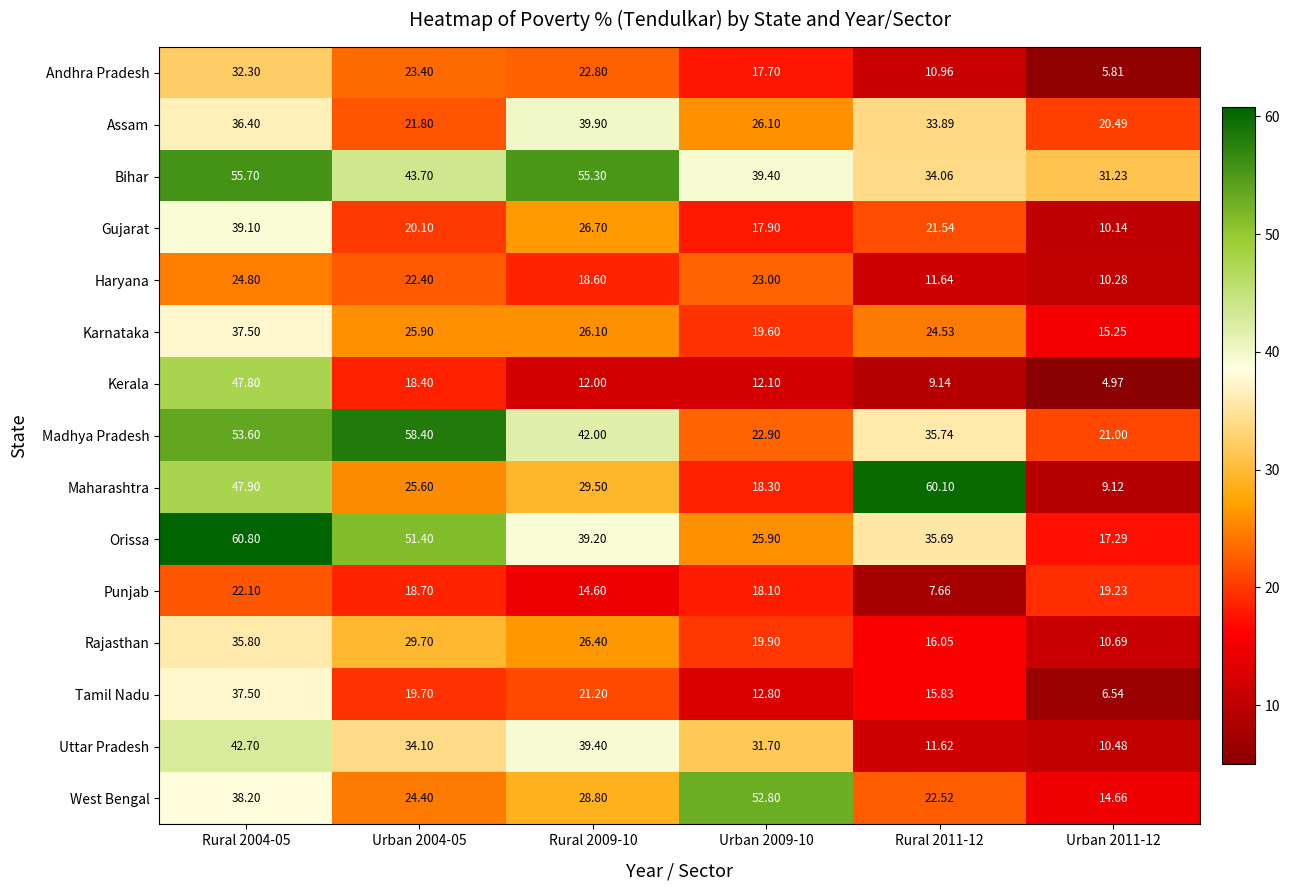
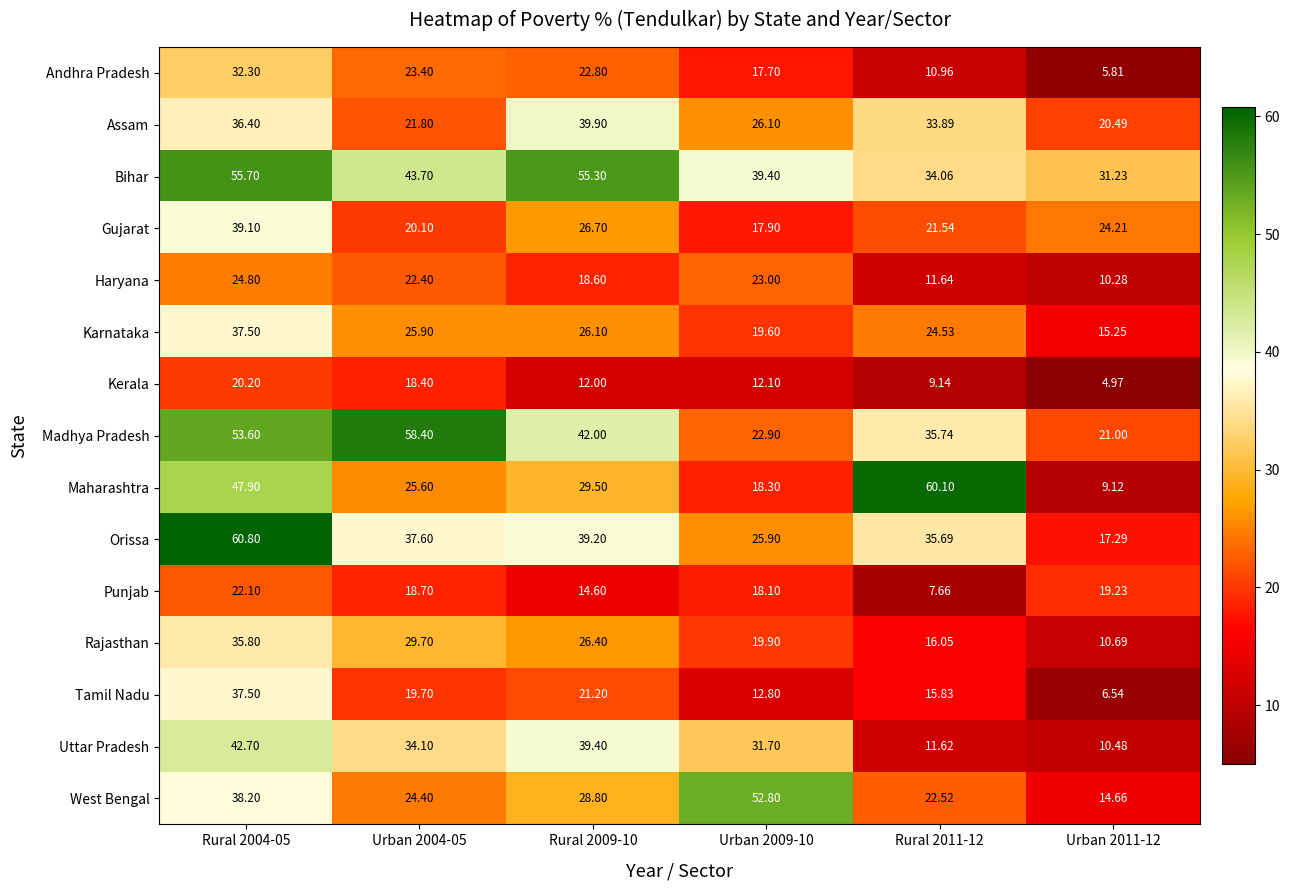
  {
    "Andhra Pradesh": {
      "Rural 2004-05": 32.30,
      "Urban 2004-05": 23.40,
      "Rural 2009-10": 22.80,
      "Urban 2009-10": 17.70,
      "Rural 2011-12": 10.96,
      "Urban 2011-12": 5.81
    },
    "Assam": {
      "Rural 2004-05": 36.40,
      "Urban 2004-05": 21.80,
      "Rural 2009-10": 39.90,
      "Urban 2009-10": 26.10,
      "Rural 2011-12": 33.89,
      "Urban 2011-12": 20.49
    },
    "Bihar": {
      "Rural 2004-05": 55.70,
      "Urban 2004-05": 43.70,
      "Rural 2009-10": 55.30,
      "Urban 2009-10": 39.40,
      "Rural 2011-12": 34.06,
      "Urban 2011-12": 31.23
    },
    "Gujarat": {
      "Rural 2004-05": 39.10,
      "Urban 2004-05": 20.10,
      "Rural 2009-10": 26.70,
      "Urban 2009-10": 17.90,
      "Rural 2011-12": 21.54,
-     "Urban 2011-12": 10.14
+     "Urban 2011-12": 24.21
    },
    "Haryana": {
      "Rural 2004-05": 24.80,
      "Urban 2004-05": 22.40,
      "Rural 2009-10": 18.60,
      "Urban 2009-10": 23.00,
      "Rural 2011-12": 11.64,
      "Urban 2011-12": 10.28
    },
    "Karnataka": {
      "Rural 2004-05": 37.50,
      "Urban 2004-05": 25.90,
      "Rural 2009-10": 26.10,
      "Urban 2009-10": 19.60,
      "Rural 2011-12": 24.53,
      "Urban 2011-12": 15.25
    },
    "Kerala": {
-     "Rural 2004-05": 47.80,
+     "Rural 2004-05": 20.20,
      "Urban 2004-05": 18.40,
      "Rural 2009-10": 12.00,
      "Urban 2009-10": 12.10,
      "Rural 2011-12": 9.14,
      "Urban 2011-12": 4.97
    },
    "Madhya Pradesh": {
      "Rural 2004-05": 53.60,
      "Urban 2004-05": 58.40,
      "Rural 2009-10": 42.00,
      "Urban 2009-10": 22.90,
      "Rural 2011-12": 35.74,
      "Urban 2011-12": 21.00
    },
    "Maharashtra": {
      "Rural 2004-05": 47.90,
      "Urban 2004-05": 25.60,
      "Rural 2009-10": 29.50,
      "Urban 2009-10": 18.30,
      "Rural 2011-12": 60.10,
      "Urban 2011-12": 9.12
    },
    "Orissa": {
      "Rural 2004-05": 60.80,
-     "Urban 2004-05": 51.40,
+     "Urban 2004-05": 37.60,
      "Rural 2009-10": 39.20,
      "Urban 2009-10": 25.90,
      "Rural 2011-12": 35.69,
      "Urban 2011-12": 17.29
    },
    "Punjab": {
      "Rural 2004-05": 22.10,
      "Urban 2004-05": 18.70,
      "Rural 2009-10": 14.60,
      "Urban 2009-10": 18.10,
      "Rural 2011-12": 7.66,
      "Urban 2011-12": 19.23
    },
    "Rajasthan": {
      "Rural 2004-05": 35.80,
      "Urban 2004-05": 29.70,
      "Rural 2009-10": 26.40,
      "Urban 2009-10": 19.90,
      "Rural 2011-12": 16.05,
      "Urban 2011-12": 10.69
    },
    "Tamil Nadu": {
      "Rural 2004-05": 37.50,
      "Urban 2004-05": 19.70,
      "Rural 2009-10": 21.20,
      "Urban 2009-10": 12.80,
      "Rural 2011-12": 15.83,
      "Urban 2011-12": 6.54
    },
    "Uttar Pradesh": {
      "Rural 2004-05": 42.70,
      "Urban 2004-05": 34.10,
      "Rural 2009-10": 39.40,
      "Urban 2009-10": 31.70,
      "Rural 2011-12": 11.62,
      "Urban 2011-12": 10.48
    },
    "West Bengal": {
      "Rural 2004-05": 38.20,
      "Urban 2004-05": 24.40,
      "Rural 2009-10": 28.80,
      "Urban 2009-10": 52.80,
      "Rural 2011-12": 22.52,
      "Urban 2011-12": 14.66
    }
  }
